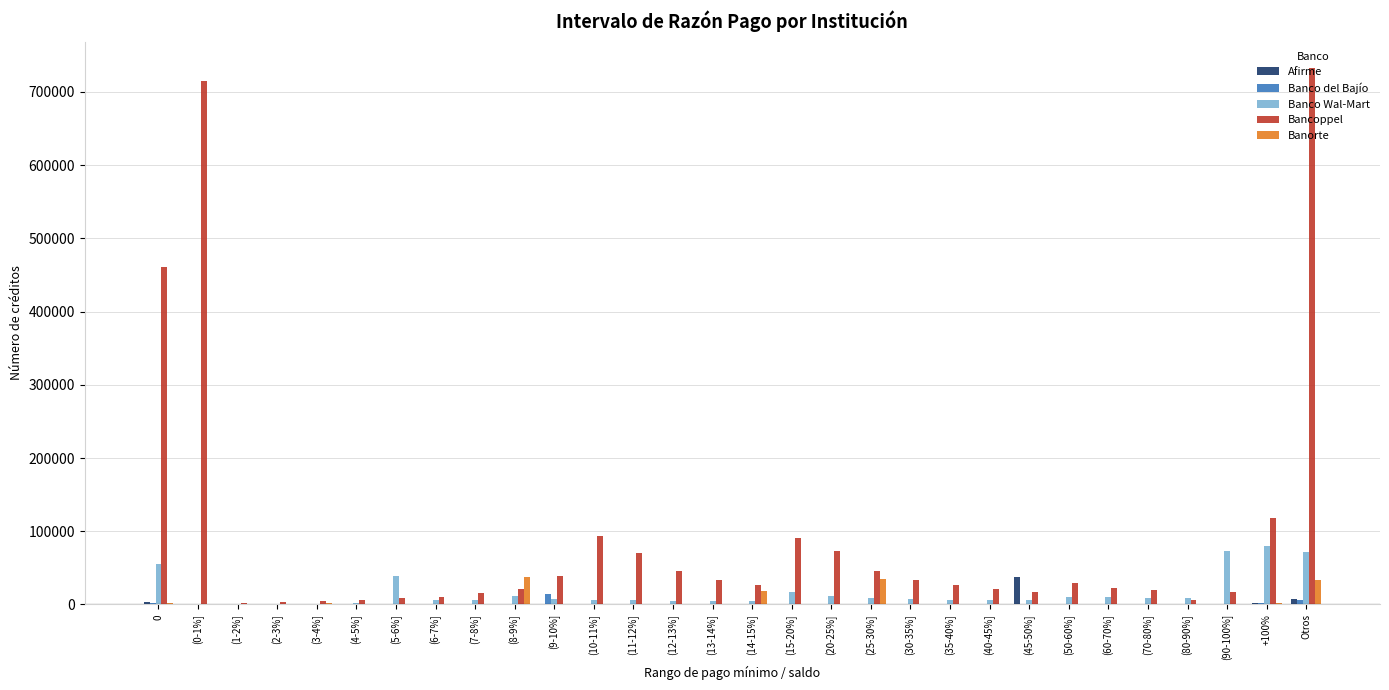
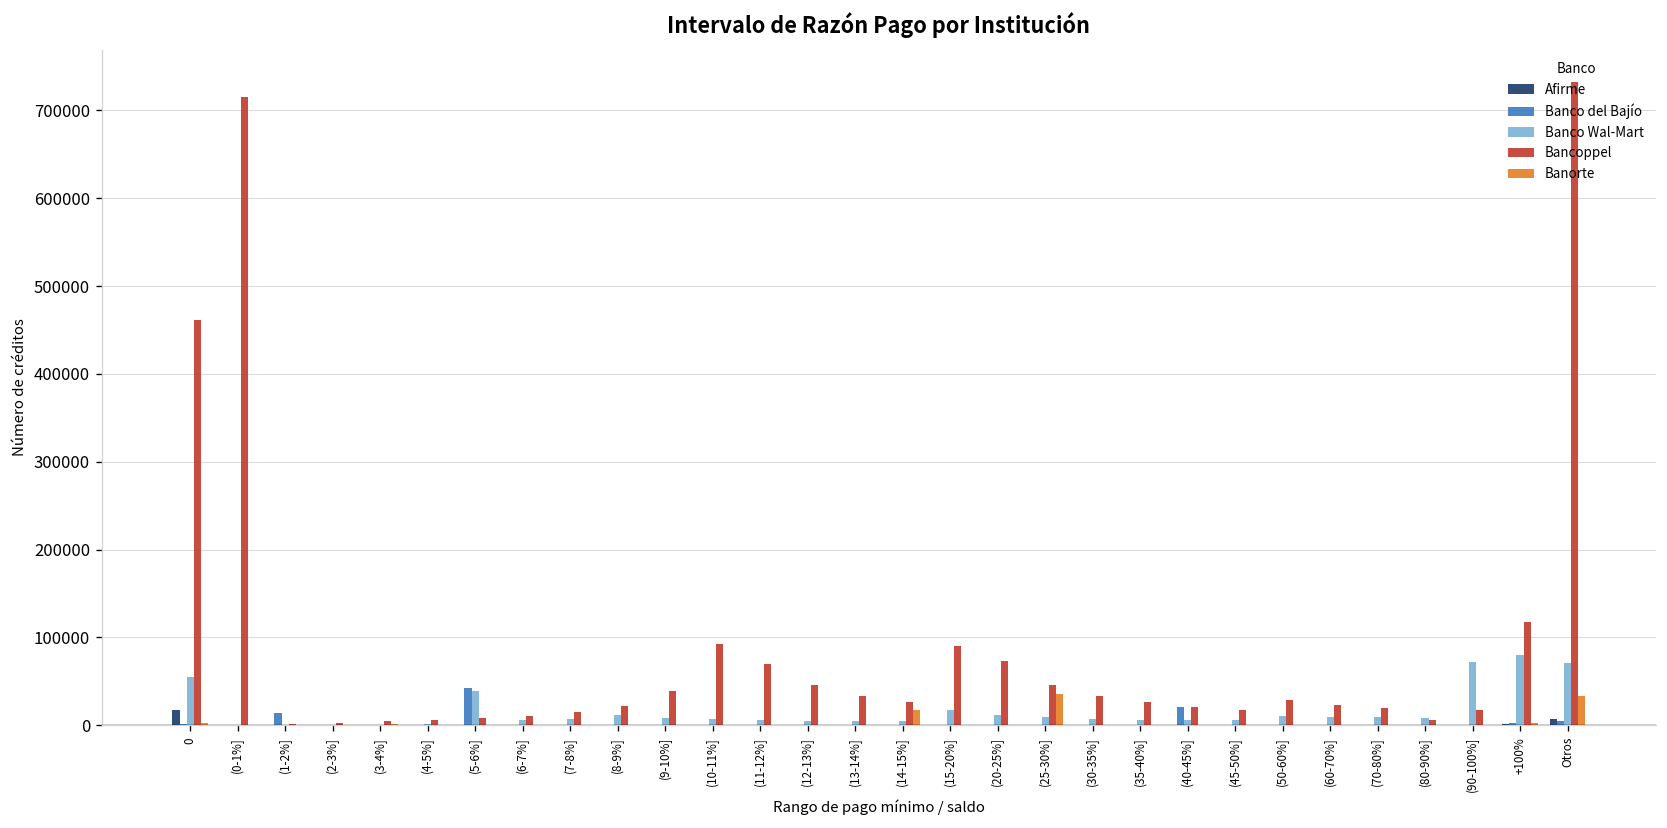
  {
    "Afirme": {
-     "0": 0,
-     "(45-50%]": 40000,
+     "0": 20000,
+     "(45-50%]": 0,
      "Otros": 10000
    },
    "Banco del Bajío": {
-     "(1-2%]": 0,
-     "(5-6%]": 0,
-     "(9-10%]": 10000,
-     "(40-45%]": 0,
+     "(1-2%]": 10000,
+     "(5-6%]": 40000,
+     "(9-10%]": 0,
+     "(40-45%]": 20000,
      "Otros": 10000
    },
    "Banco Wal-Mart": {
      "0": 60000,
      "(5-6%]": 40000,
      "(6-7%]": 10000,
      "(7-8%]": 10000,
      "(8-9%]": 10000,
      "(9-10%]": 10000,
      "(10-11%]": 10000,
      "(11-12%]": 10000,
      "(12-13%]": 10000,
      "(13-14%]": 0,
      "(14-15%]": 0,
      "(15-20%]": 20000,
      "(20-25%]": 10000,
      "(25-30%]": 10000,
      "(30-35%]": 10000,
      "(35-40%]": 10000,
      "(40-45%]": 10000,
      "(45-50%]": 10000,
      "(50-60%]": 10000,
      "(60-70%]": 10000,
      "(70-80%]": 10000,
      "(80-90%]": 10000,
      "(90-100%]": 70000,
      "+100%": 80000,
      "Otros": 70000
    },
    "Bancoppel": {
      "0": 460000,
      "(0-1%]": 720000,
      "(3-4%]": 0,
      "(4-5%]": 10000,
      "(5-6%]": 10000,
      "(6-7%]": 10000,
      "(7-8%]": 20000,
      "(8-9%]": 20000,
      "(9-10%]": 40000,
      "(10-11%]": 90000,
      "(11-12%]": 70000,
      "(12-13%]": 50000,
      "(13-14%]": 30000,
      "(14-15%]": 30000,
      "(15-20%]": 90000,
      "(20-25%]": 70000,
      "(25-30%]": 50000,
      "(30-35%]": 30000,
      "(35-40%]": 30000,
      "(40-45%]": 20000,
      "(45-50%]": 20000,
      "(50-60%]": 30000,
      "(60-70%]": 20000,
      "(70-80%]": 20000,
      "(80-90%]": 10000,
      "(90-100%]": 20000,
      "+100%": 120000,
      "Otros": 730000
    },
    "Banorte": {
-     "(8-9%]": 40000,
+     "(8-9%]": 0,
      "(14-15%]": 20000,
      "(25-30%]": 40000,
      "Otros": 30000
    }
  }
